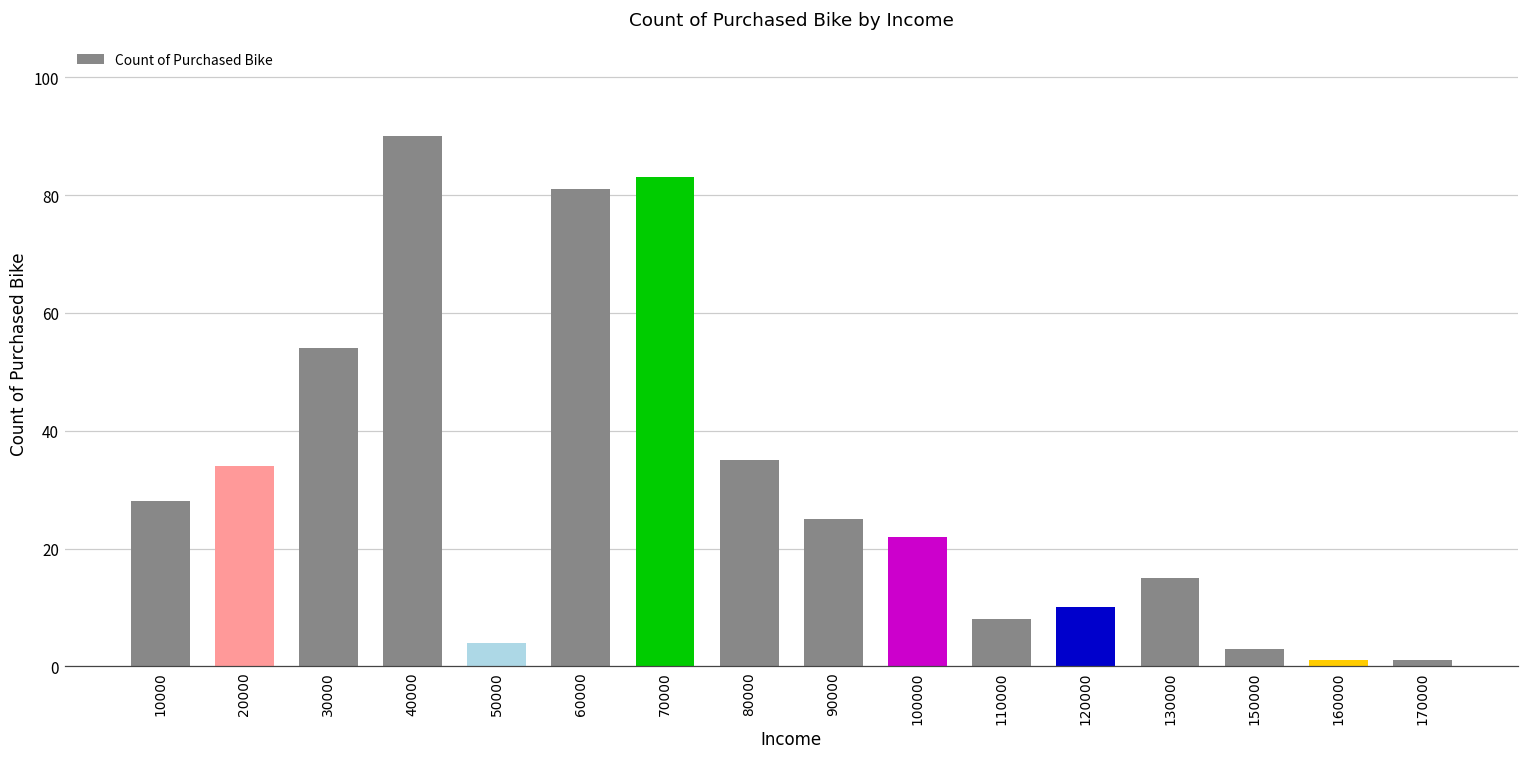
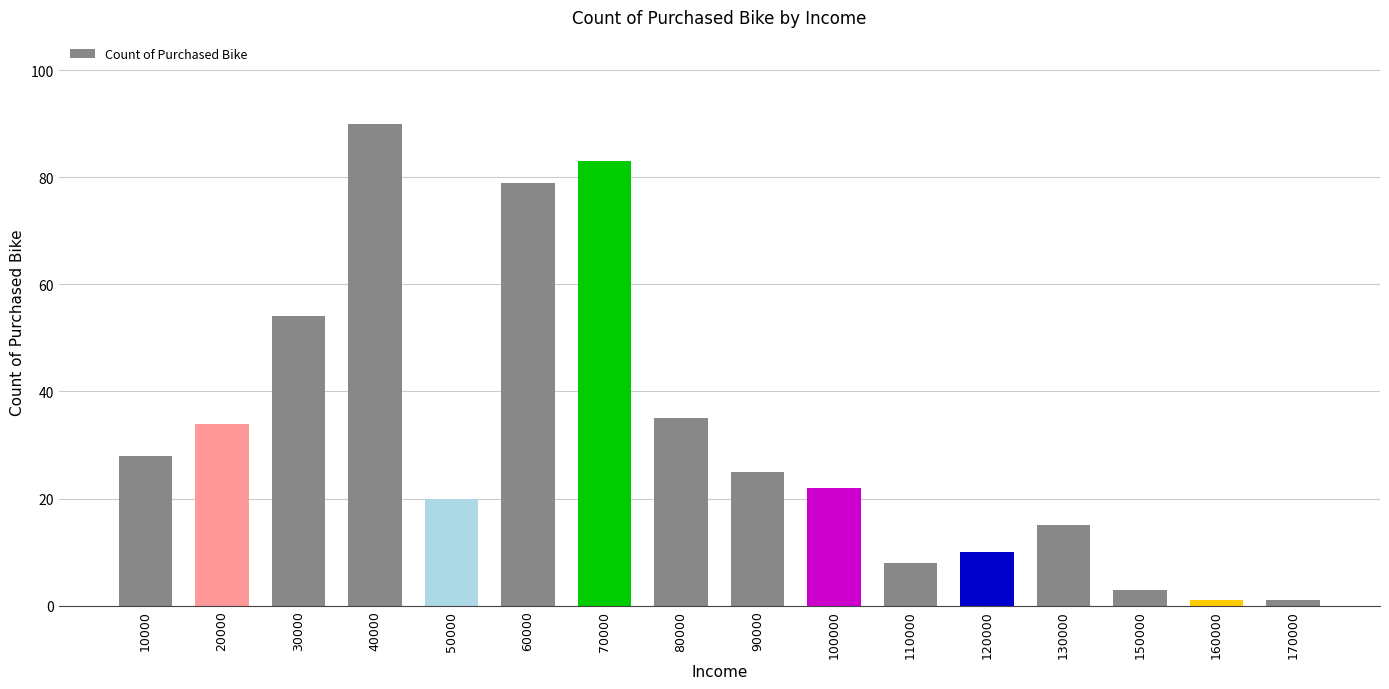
  {
    "10000": 28,
    "20000": 34,
    "30000": 54,
    "40000": 90,
-   "50000": 4,
-   "60000": 81,
+   "50000": 20,
+   "60000": 79,
    "70000": 83,
    "80000": 35,
    "90000": 25,
    "100000": 22,
    "110000": 8,
    "120000": 10,
    "130000": 15,
    "150000": 3,
    "160000": 1,
    "170000": 1
  }
